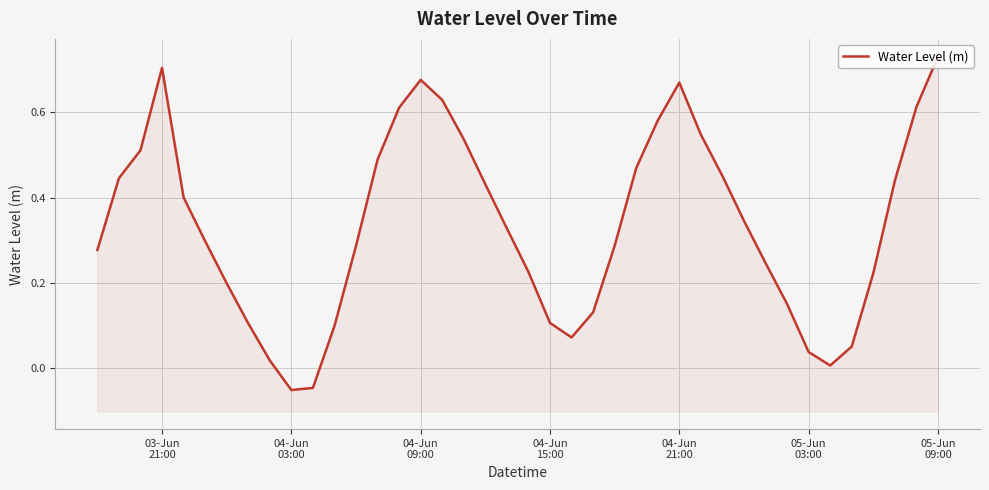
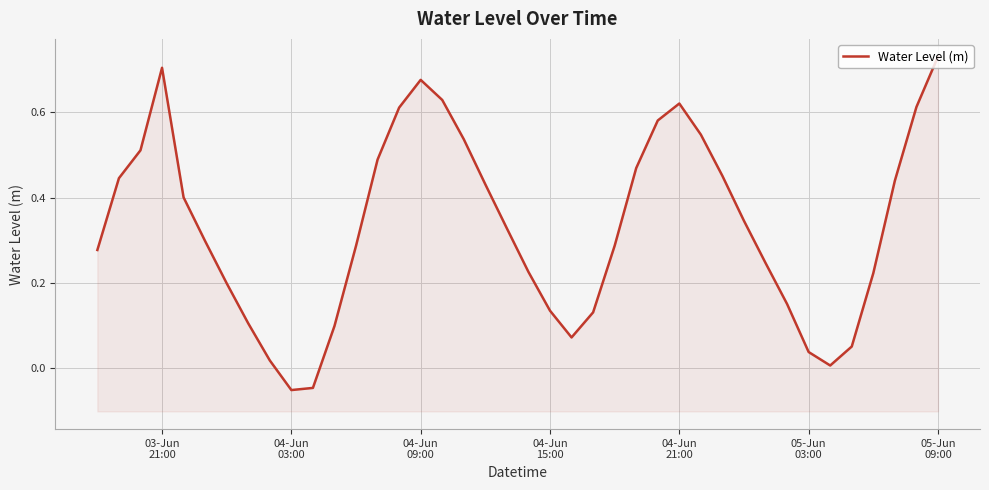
  {
    "03-Jun 21:00": 0.70,
    "04-Jun 03:00": -0.05,
    "04-Jun 09:00": 0.68,
-   "04-Jun 15:00": 0.11,
-   "04-Jun 21:00": 0.67,
+   "04-Jun 15:00": 0.14,
+   "04-Jun 21:00": 0.62,
    "05-Jun 03:00": 0.04
  }
